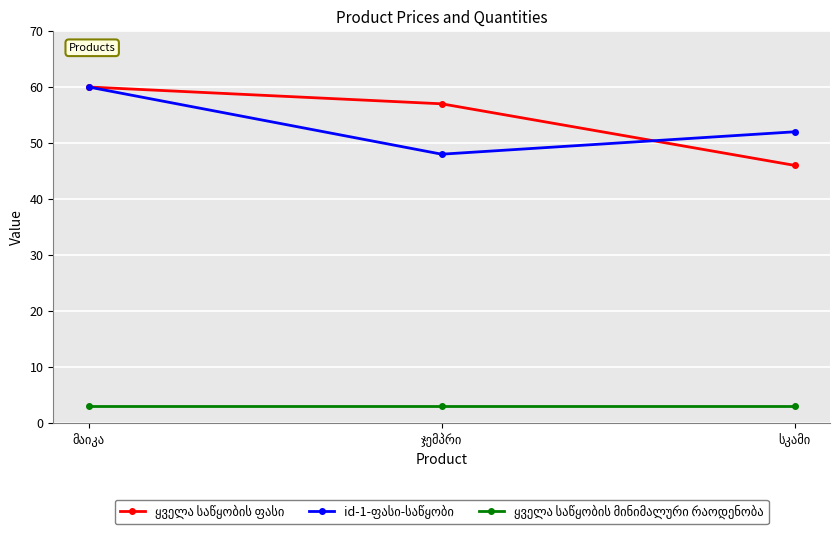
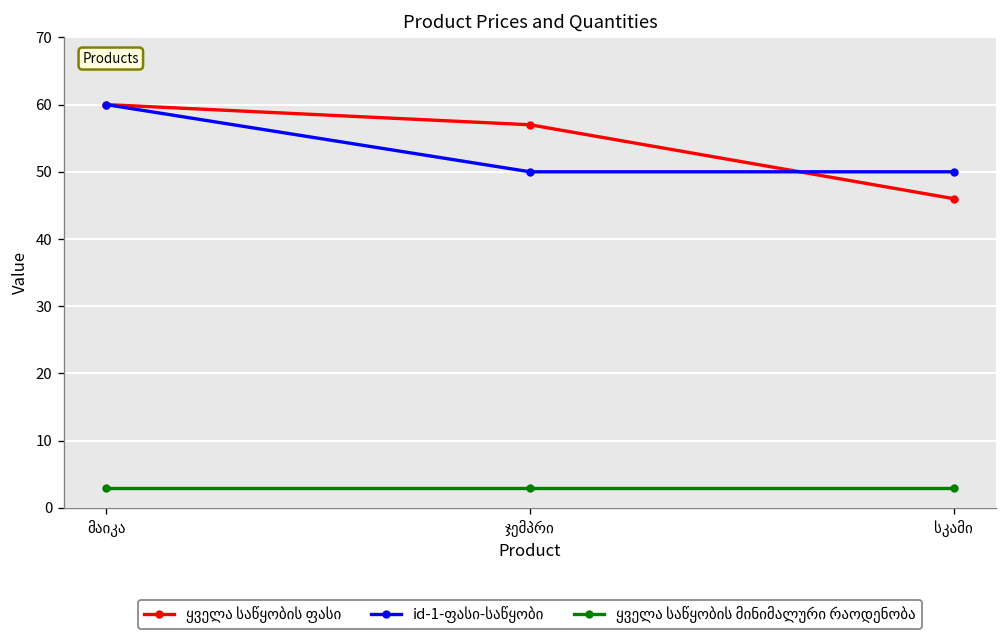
  {
    "ყველა საწყობის ფასი": {
      "ჯემპრი": 57,
      "სკამი": 46
    },
    "id-1-ფასი-საწყობი": {
-     "ჯემპრი": 48,
-     "სკამი": 52
+     "ჯემპრი": 50,
+     "სკამი": 50
    },
    "ყველა საწყობის მინიმალური რაოდენობა": {
      "მაიკა": 3,
      "ჯემპრი": 3,
      "სკამი": 3
    }
  }
